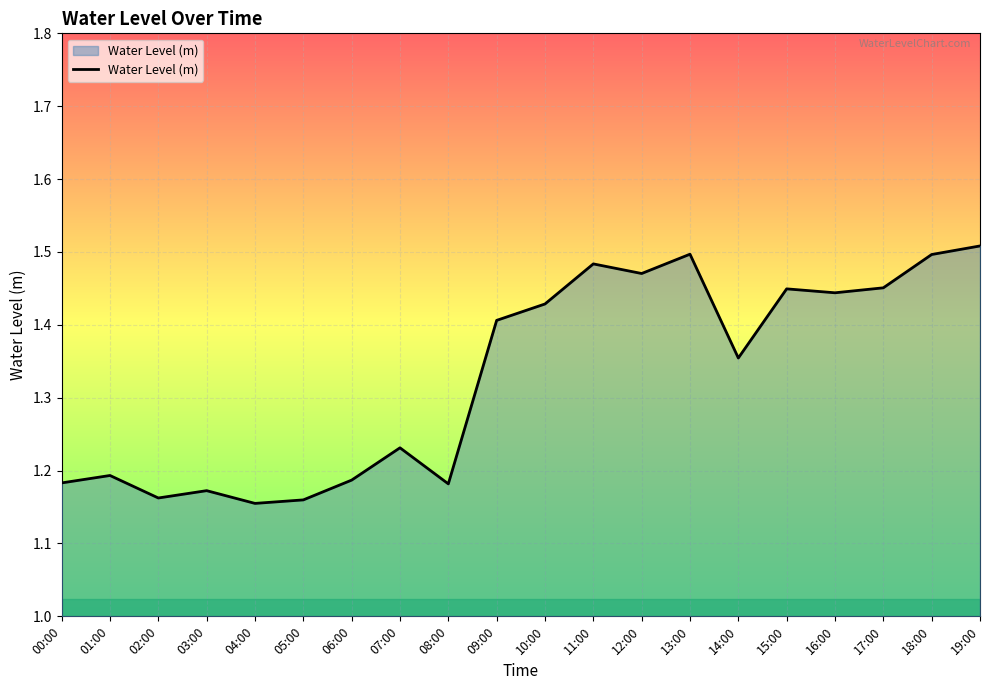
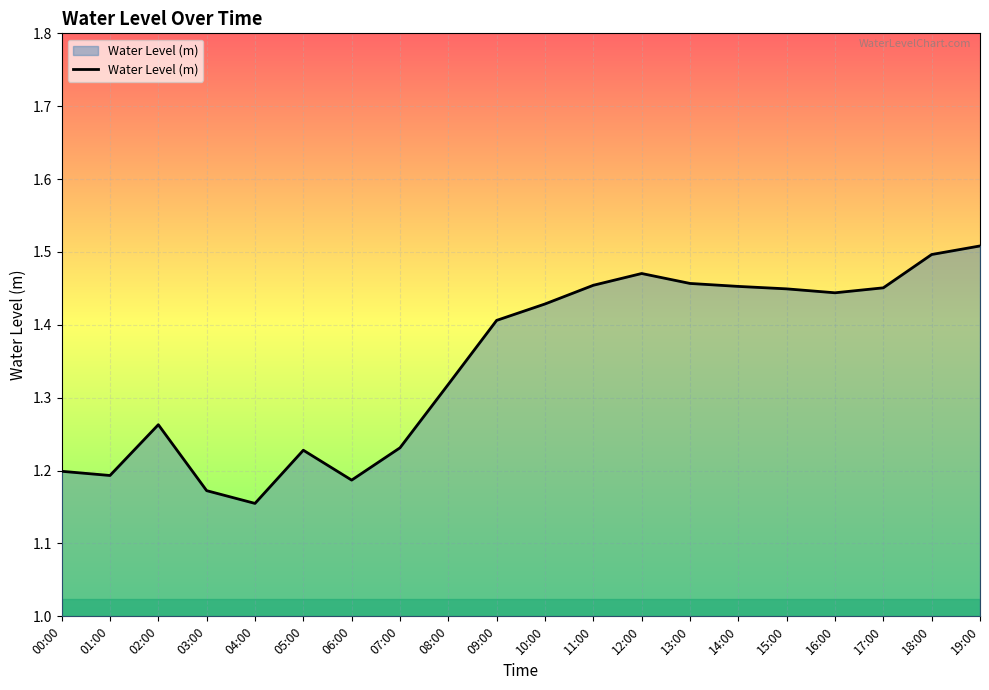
  {
-   "00:00": 1.18,
+   "00:00": 1.20,
    "01:00": 1.19,
-   "02:00": 1.16,
+   "02:00": 1.26,
    "03:00": 1.17,
    "04:00": 1.15,
-   "05:00": 1.16,
+   "05:00": 1.23,
    "06:00": 1.19,
    "07:00": 1.23,
-   "08:00": 1.18,
+   "08:00": 1.32,
    "09:00": 1.41,
    "10:00": 1.43,
-   "11:00": 1.48,
+   "11:00": 1.45,
    "12:00": 1.47,
-   "13:00": 1.50,
-   "14:00": 1.35,
+   "13:00": 1.46,
+   "14:00": 1.45,
    "15:00": 1.45,
    "16:00": 1.44,
    "17:00": 1.45,
    "18:00": 1.50,
    "19:00": 1.51
  }
